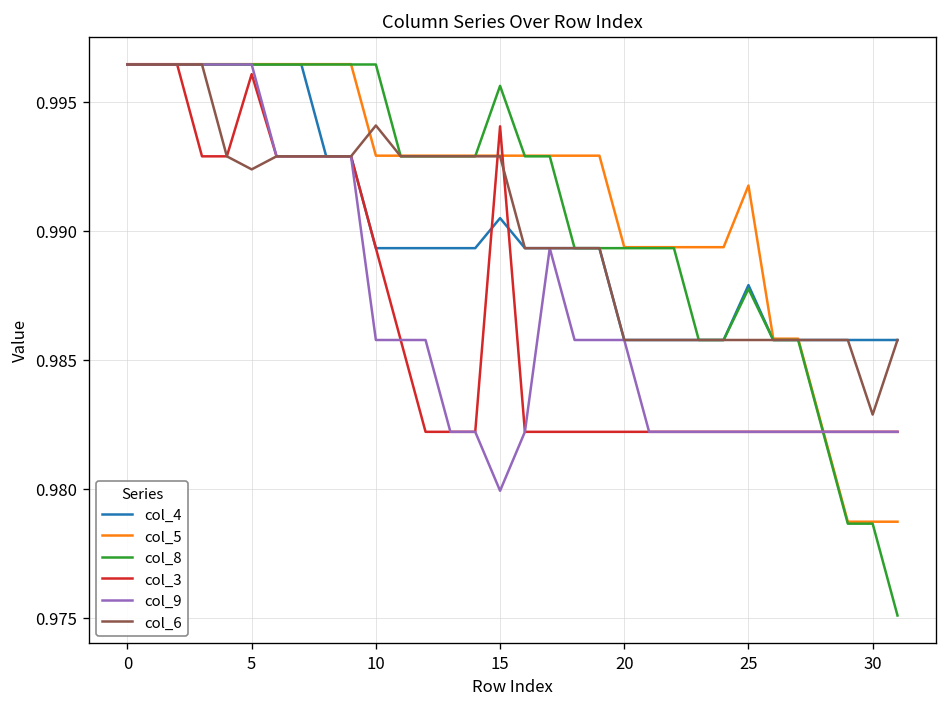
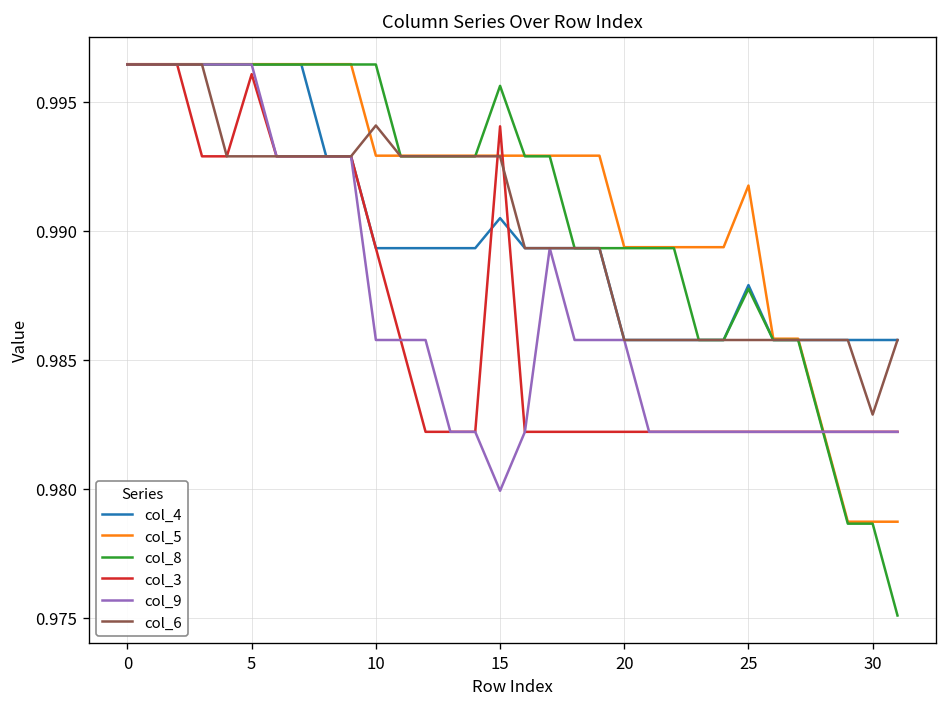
  {
    "col_4": {
      "15": 0.9905,
      "25": 0.9879,
      "30": 0.9858
    },
    "col_5": {
      "10": 0.9929,
      "25": 0.9917
    },
    "col_8": {
      "10": 0.9964,
      "15": 0.9956,
      "25": 0.9877
    },
    "col_3": {
      "5": 0.9961,
      "15": 0.9940,
      "20": 0.9822
    },
    "col_9": {
      "10": 0.9858,
      "15": 0.9799
    },
    "col_6": {
-     "5": 0.9924,
+     "5": 0.9929,
      "10": 0.9941,
      "25": 0.9858,
      "30": 0.9829
    }
  }
